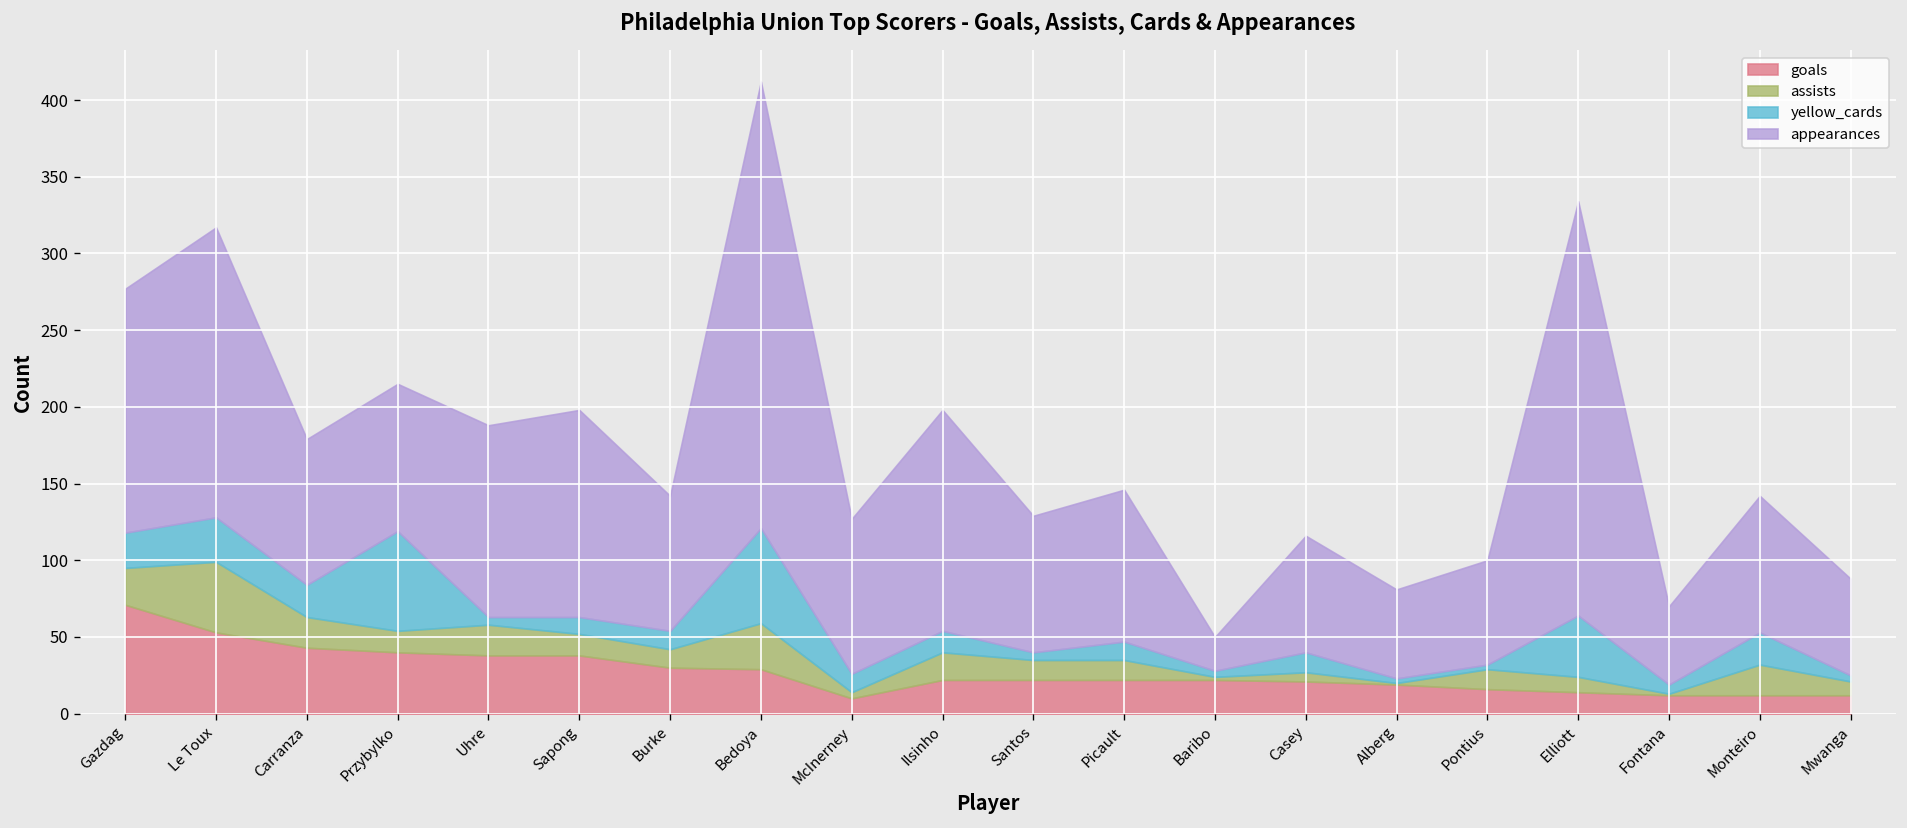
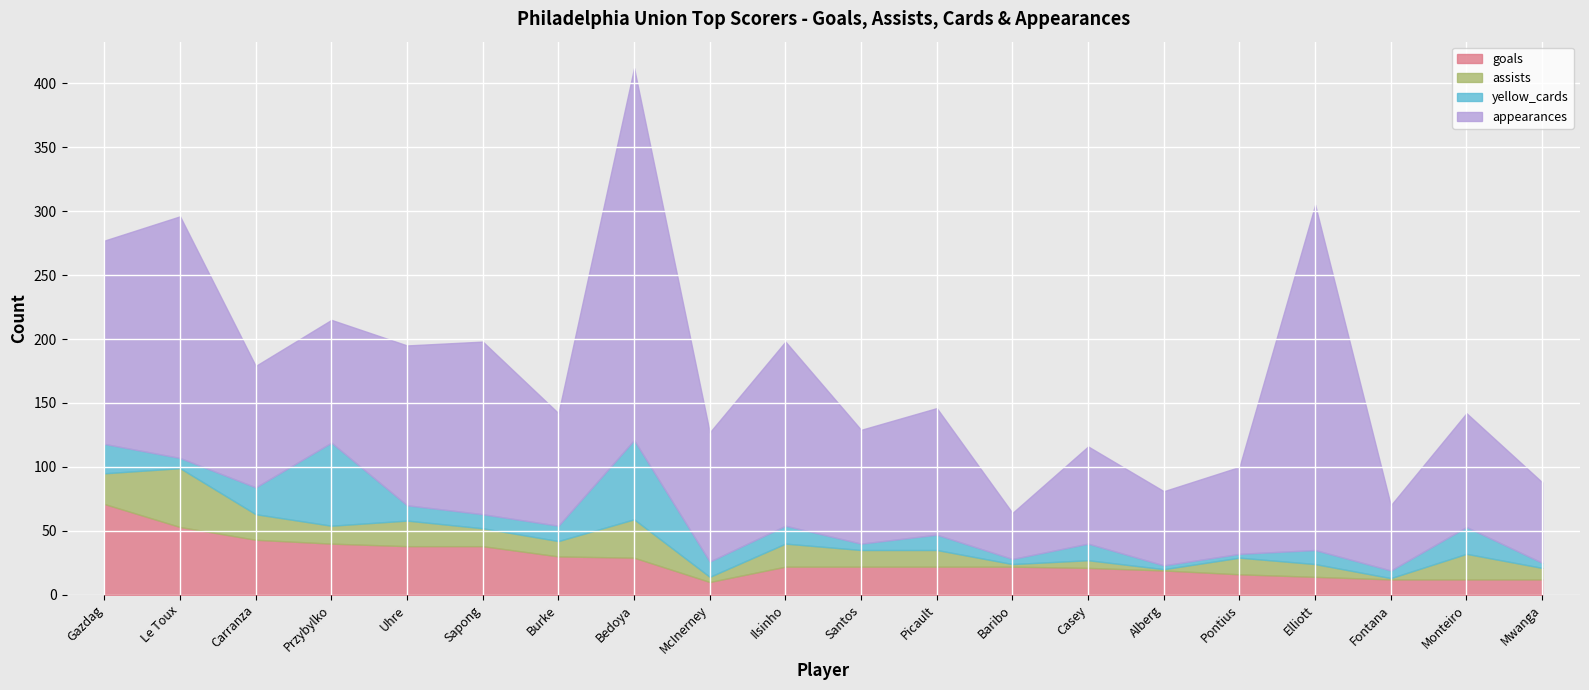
  {
    "goals": {
      "Gazdag": 71,
      "Le Toux": 53,
      "Carranza": 43,
      "Przybylko": 40,
      "Uhre": 38,
      "Sapong": 38,
      "Burke": 30,
      "Bedoya": 29,
      "McInerney": 10,
      "Ilsinho": 22,
      "Santos": 22,
      "Picault": 22,
      "Casey": 21,
      "Pontius": 16,
      "Elliott": 14,
      "Monteiro": 12,
      "Mwanga": 12
    },
    "assists": {
      "Gazdag": 24,
      "Le Toux": 46,
      "Carranza": 20,
      "Przybylko": 14,
      "Uhre": 20,
      "Sapong": 14,
      "Burke": 12,
      "Bedoya": 30,
      "McInerney": 4,
      "Ilsinho": 18,
      "Santos": 13,
      "Picault": 13,
      "Casey": 6,
      "Pontius": 13,
      "Elliott": 10,
      "Monteiro": 20,
      "Mwanga": 9
    },
    "yellow_cards": {
      "Gazdag": 23,
-     "Le Toux": 29,
+     "Le Toux": 8,
      "Carranza": 21,
      "Przybylko": 65,
-     "Uhre": 5,
+     "Uhre": 12,
      "Sapong": 11,
      "Burke": 12,
      "Bedoya": 62,
      "McInerney": 12,
      "Ilsinho": 14,
      "Santos": 5,
      "Picault": 12,
      "Baribo": 4,
      "Casey": 13,
      "Alberg": 3,
      "Pontius": 3,
-     "Elliott": 40,
+     "Elliott": 11,
      "Fontana": 6,
      "Monteiro": 21,
      "Mwanga": 4
    },
    "appearances": {
      "Gazdag": 159,
      "Le Toux": 189,
      "Carranza": 95,
      "Przybylko": 96,
      "Uhre": 125,
      "Sapong": 135,
      "Burke": 88,
      "Bedoya": 291,
      "McInerney": 101,
      "Ilsinho": 144,
      "Santos": 89,
      "Picault": 99,
-     "Baribo": 22,
+     "Baribo": 36,
      "Casey": 76,
      "Alberg": 58,
      "Pontius": 68,
      "Elliott": 270,
      "Fontana": 51,
      "Monteiro": 89,
      "Mwanga": 63
    }
  }
